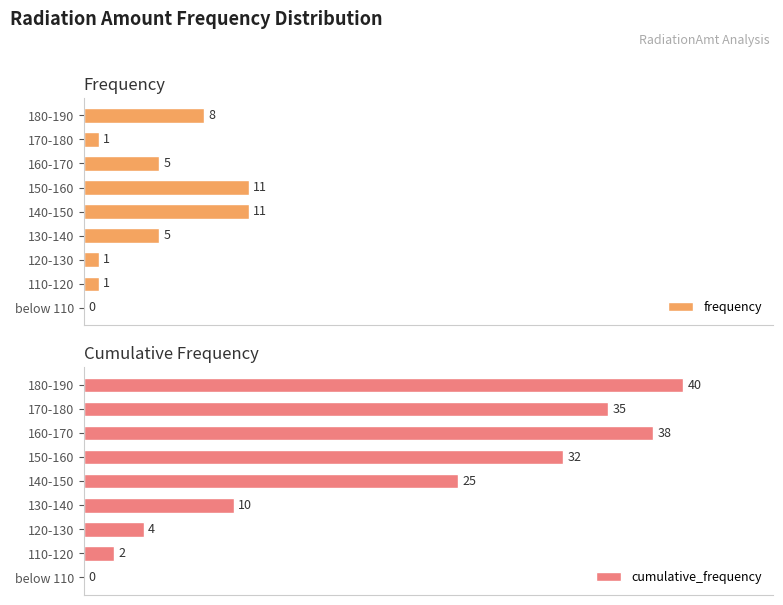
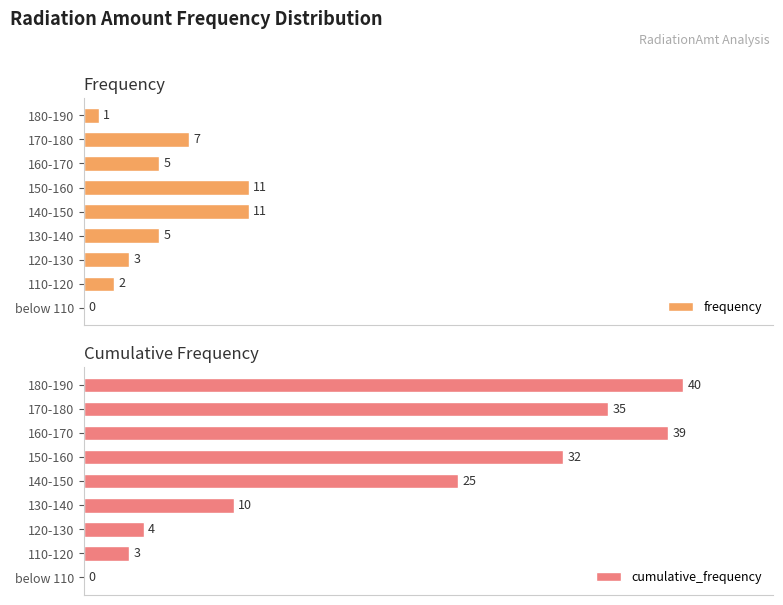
  {
    "Frequency": {
-     "180-190": 8,
-     "170-180": 1,
+     "180-190": 1,
+     "170-180": 7,
      "160-170": 5,
      "150-160": 11,
      "140-150": 11,
      "130-140": 5,
-     "120-130": 1,
-     "110-120": 1,
+     "120-130": 3,
+     "110-120": 2,
      "below 110": 0
    },
    "Cumulative Frequency": {
      "180-190": 40,
      "170-180": 35,
-     "160-170": 38,
+     "160-170": 39,
      "150-160": 32,
      "140-150": 25,
      "130-140": 10,
      "120-130": 4,
-     "110-120": 2,
+     "110-120": 3,
      "below 110": 0
    }
  }
